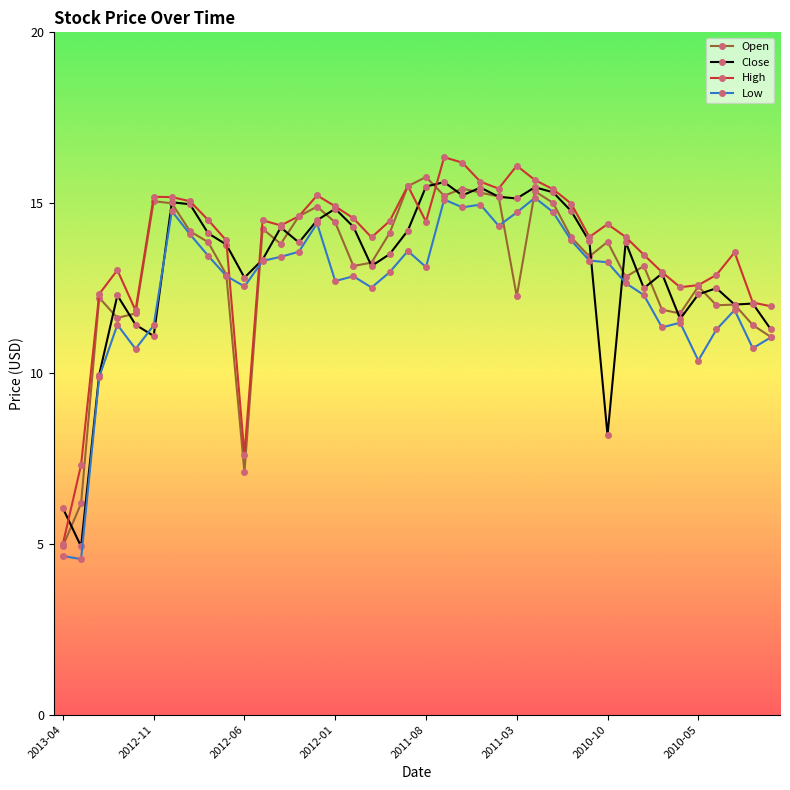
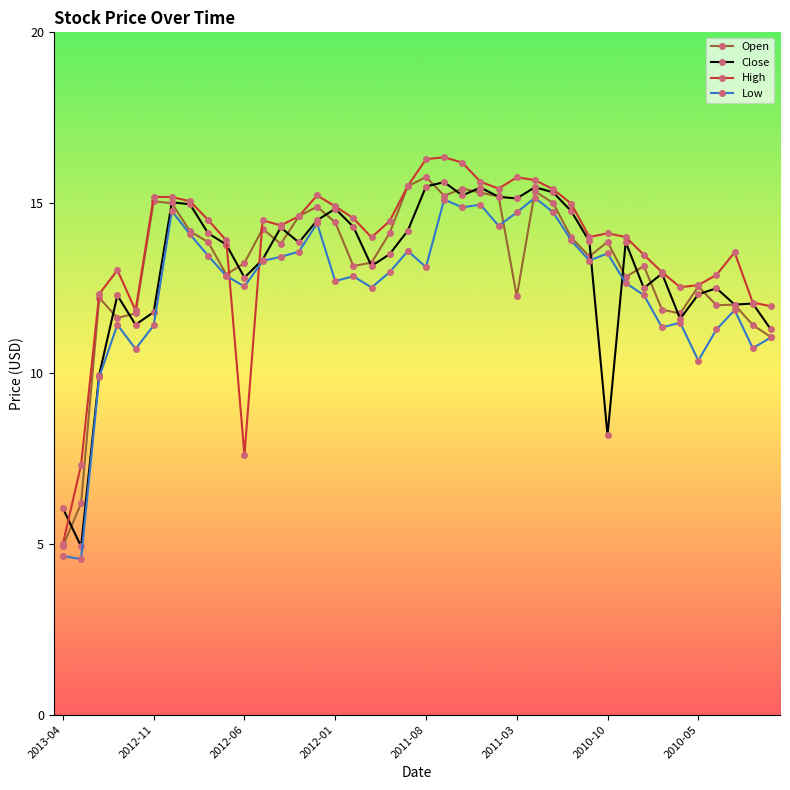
  {
    "Open": {
      "2012-11": 15.1,
-     "2012-06": 7.1,
+     "2012-06": 13.2,
      "2012-01": 14.4,
      "2011-08": 15.8,
      "2011-03": 12.3,
      "2010-10": 13.9
    },
    "Close": {
      "2013-04": 6.1,
-     "2012-11": 11.1,
+     "2012-11": 11.8,
      "2012-06": 12.8,
      "2011-08": 15.5,
      "2011-03": 15.1,
      "2010-10": 8.2,
      "2010-05": 12.3
    },
    "High": {
      "2012-11": 15.2,
      "2012-06": 7.6,
-     "2011-08": 14.5,
-     "2011-03": 16.1,
-     "2010-10": 14.4
+     "2011-08": 16.3,
+     "2011-03": 15.8,
+     "2010-10": 14.1
    },
    "Low": {
      "2013-04": 4.7,
      "2012-11": 11.4,
      "2012-06": 12.6,
      "2012-01": 12.7,
      "2011-08": 13.1,
      "2011-03": 14.7,
-     "2010-10": 13.3,
+     "2010-10": 13.5,
      "2010-05": 10.4
    }
  }
